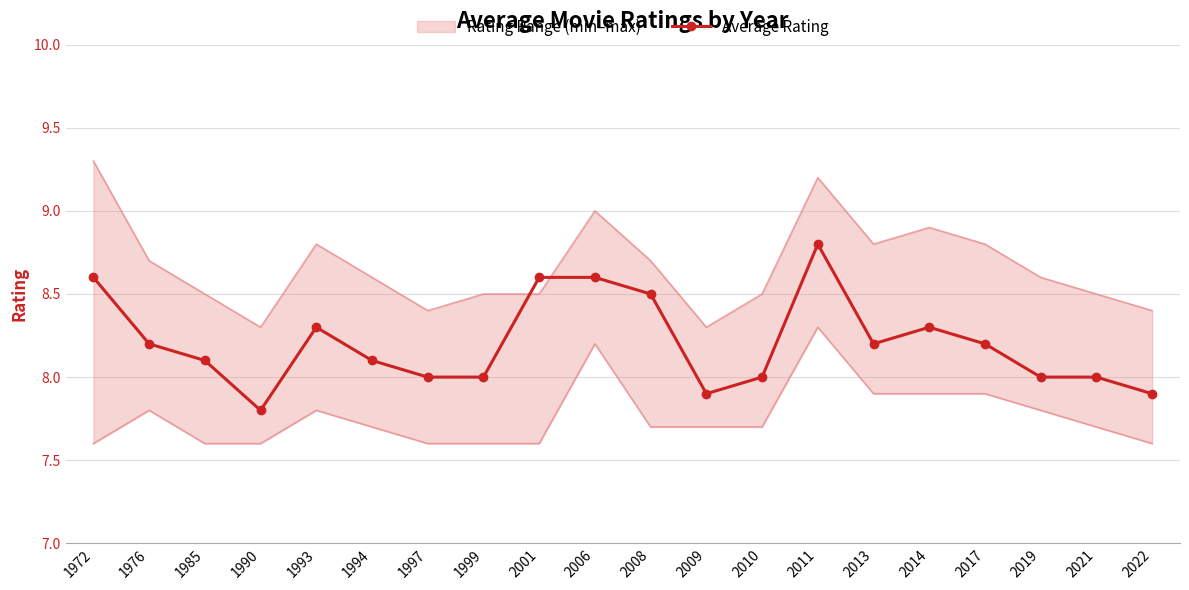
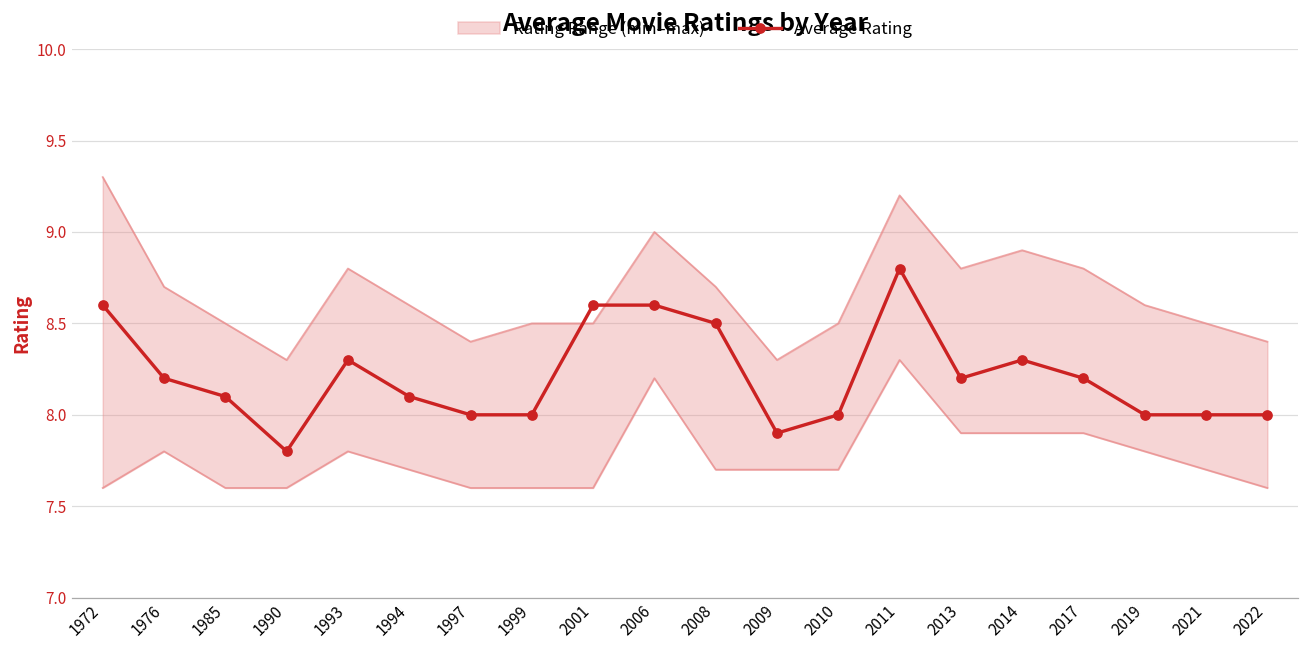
  {
    "Average Rating": {
      "1972": 8.6,
      "1976": 8.2,
      "1985": 8.1,
      "1990": 7.8,
      "1993": 8.3,
      "1994": 8.1,
      "1997": 8.0,
      "1999": 8.0,
      "2001": 8.6,
      "2006": 8.6,
      "2008": 8.5,
      "2009": 7.9,
      "2010": 8.0,
      "2011": 8.8,
      "2013": 8.2,
      "2014": 8.3,
      "2017": 8.2,
      "2019": 8.0,
      "2021": 8.0,
-     "2022": 7.9
+     "2022": 8.0
    }
  }
